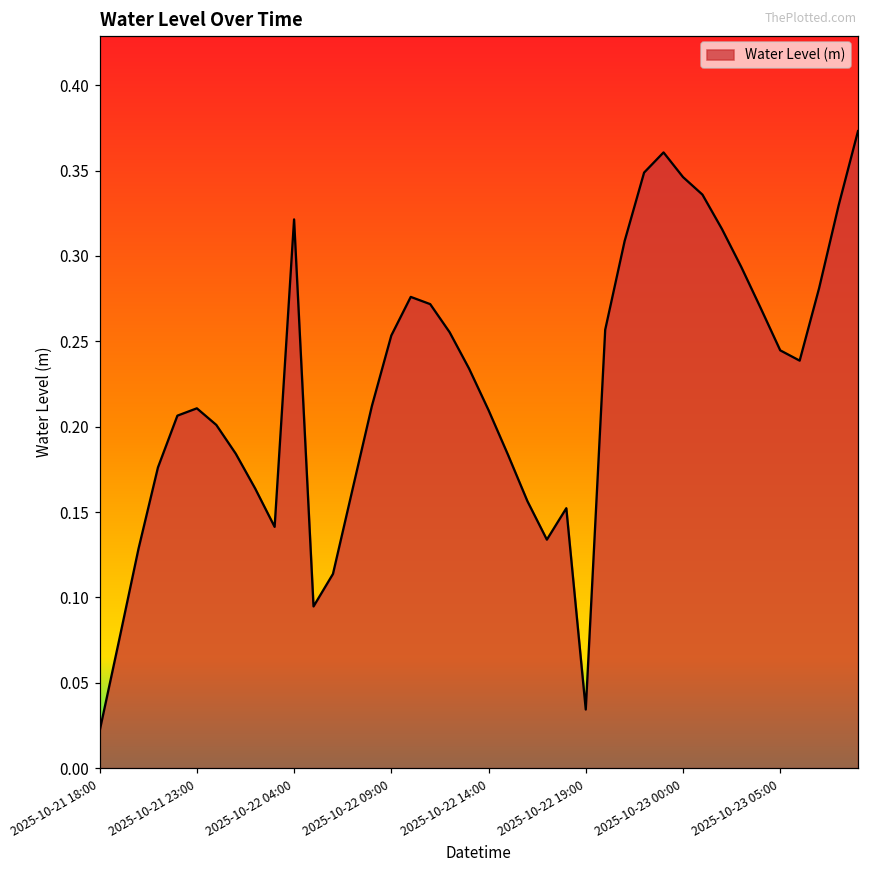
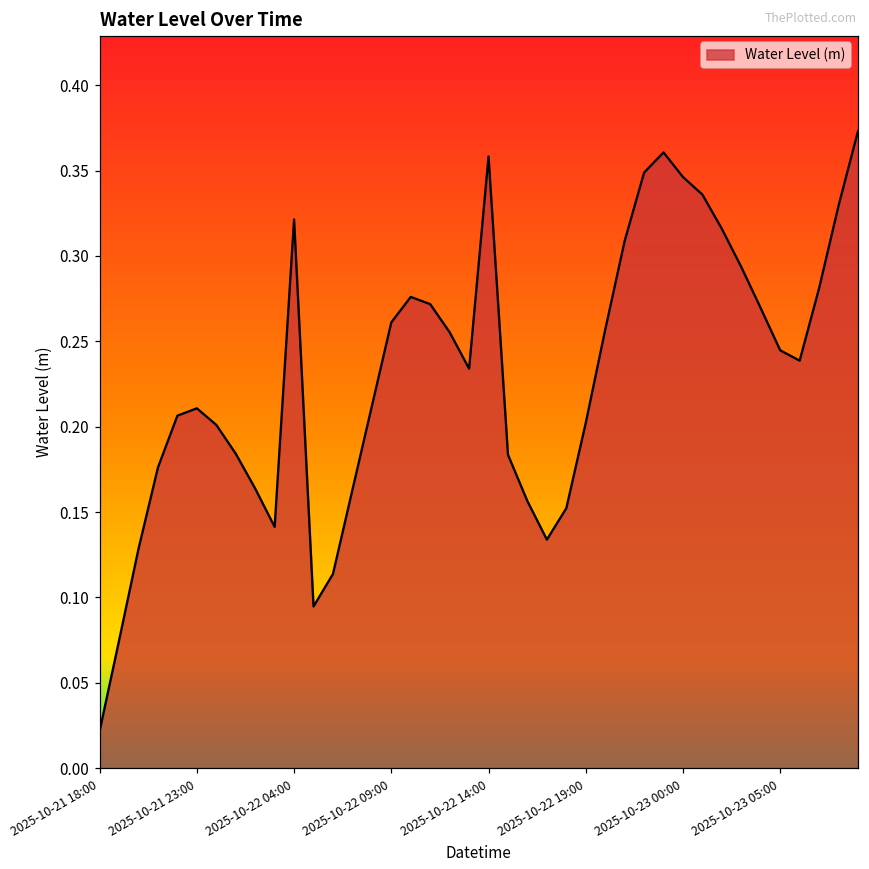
  {
    "2025-10-21 18:00": 0.022,
    "2025-10-21 23:00": 0.211,
    "2025-10-22 04:00": 0.321,
-   "2025-10-22 09:00": 0.253,
-   "2025-10-22 14:00": 0.210,
-   "2025-10-22 19:00": 0.034,
+   "2025-10-22 09:00": 0.261,
+   "2025-10-22 14:00": 0.358,
+   "2025-10-22 19:00": 0.202,
    "2025-10-23 00:00": 0.346,
    "2025-10-23 05:00": 0.245
  }
